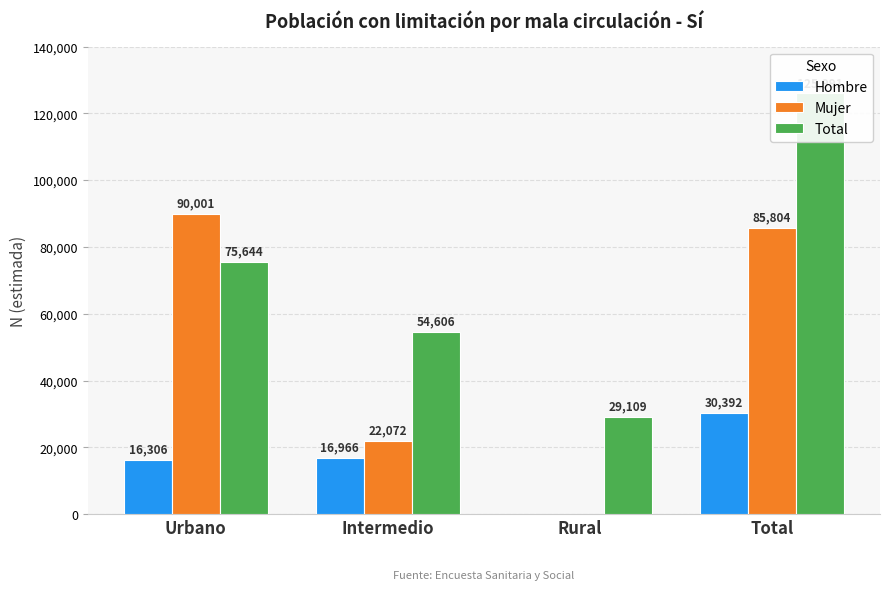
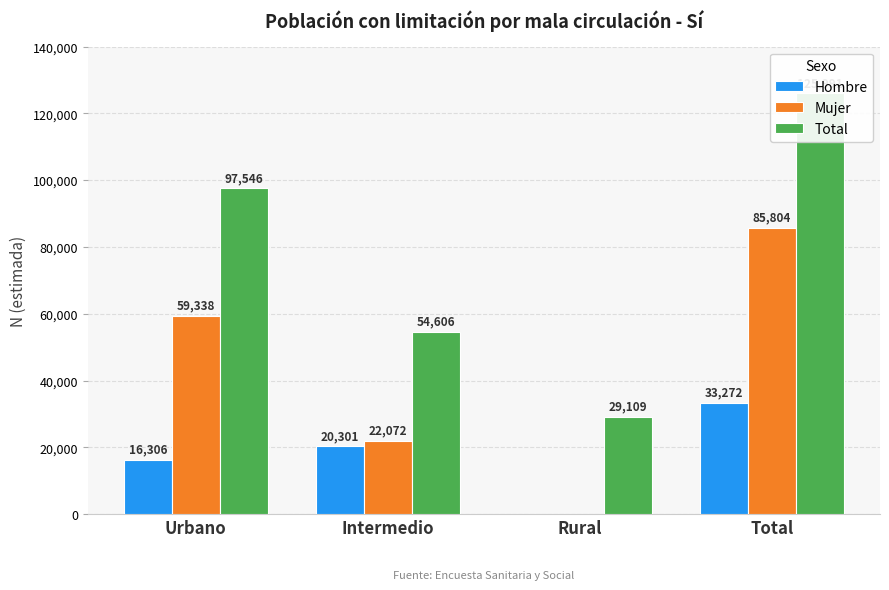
  {
    "Hombre": {
      "Urbano": "16,306",
-     "Intermedio": "16,966",
-     "Total": "30,392"
+     "Intermedio": "20,301",
+     "Total": "33,272"
    },
    "Mujer": {
-     "Urbano": "90,001",
+     "Urbano": "59,338",
      "Intermedio": "22,072",
      "Total": "85,804"
    },
    "Total": {
-     "Urbano": "75,644",
+     "Urbano": "97,546",
      "Intermedio": "54,606",
      "Rural": "29,109"
    }
  }
